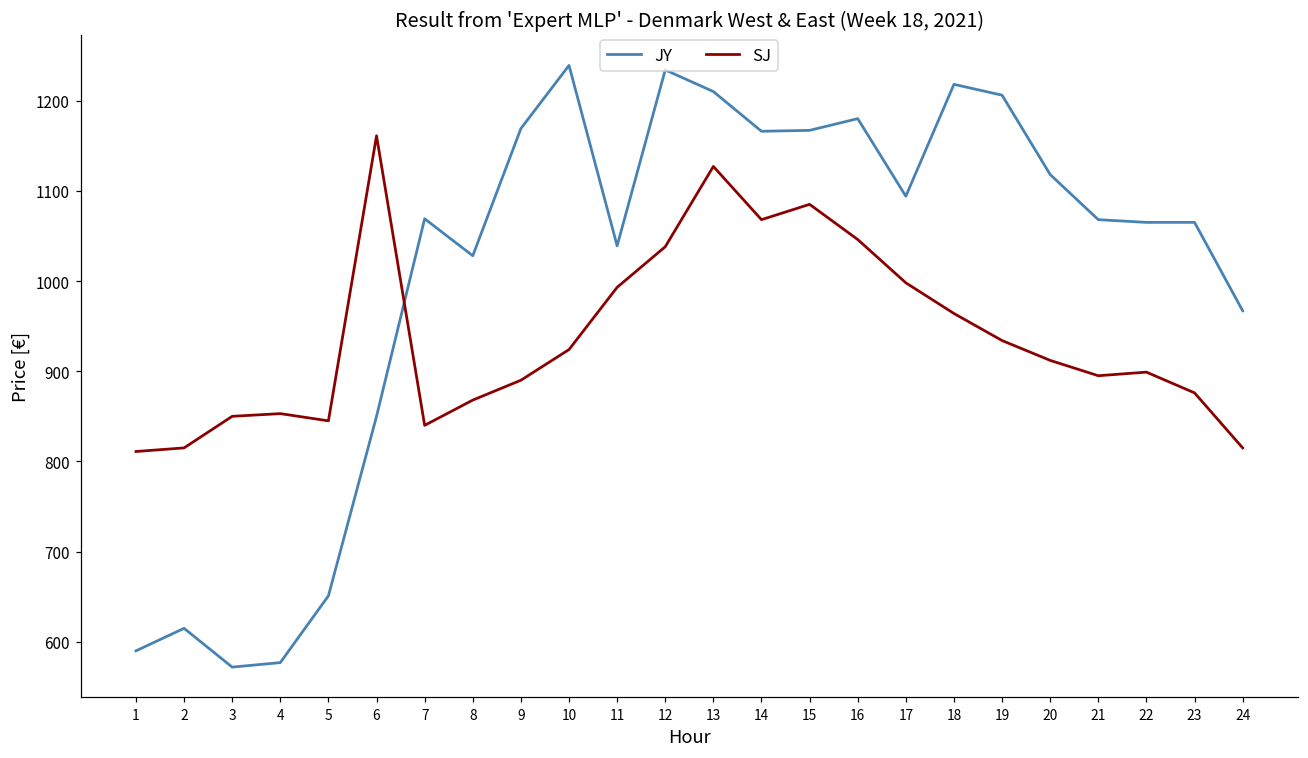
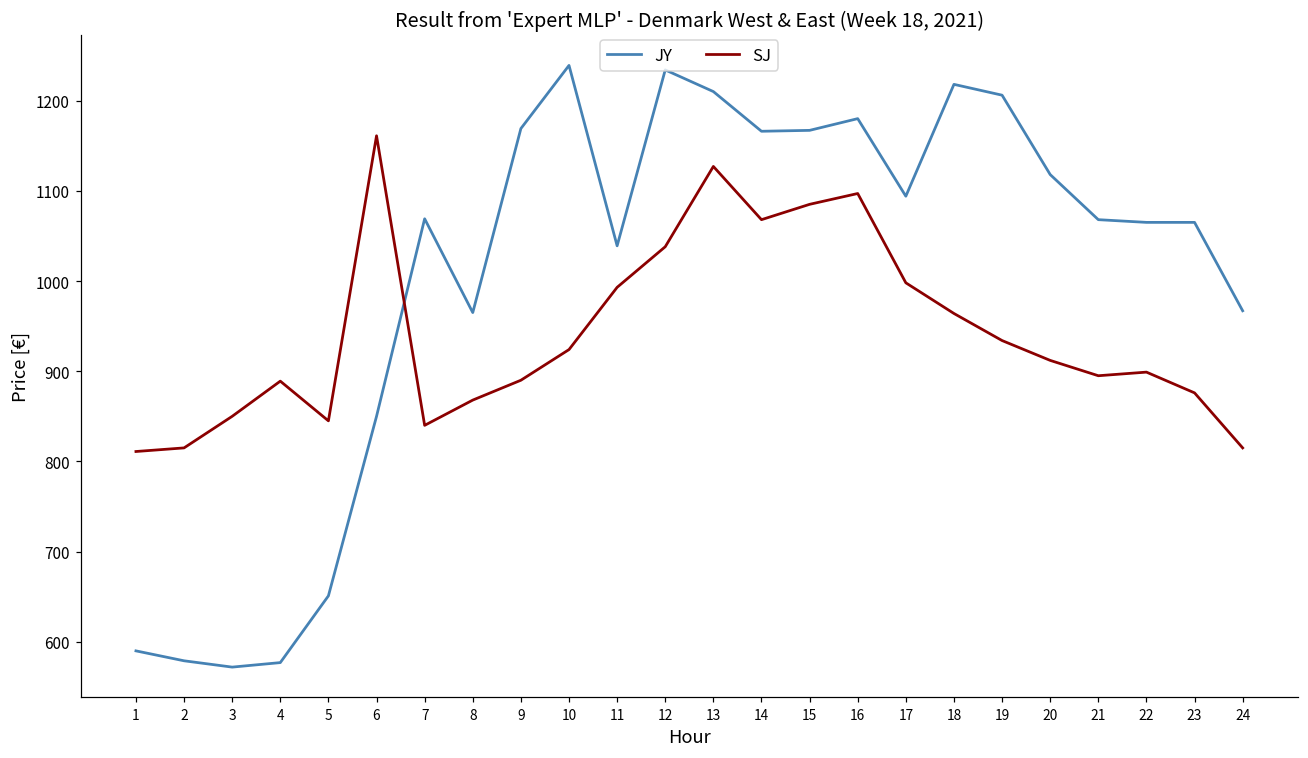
  {
    "JY": {
      "1": 590,
-     "2": 620,
+     "2": 580,
      "3": 570,
      "4": 580,
      "5": 650,
      "6": 850,
      "7": 1070,
-     "8": 1030,
+     "8": 970,
      "9": 1170,
      "10": 1240,
      "11": 1040,
      "13": 1210,
      "14": 1170,
      "15": 1170,
      "16": 1180,
      "17": 1090,
      "18": 1220,
      "19": 1210,
      "20": 1120,
      "21": 1070,
      "22": 1070,
      "23": 1070,
      "24": 970
    },
    "SJ": {
      "1": 810,
      "2": 820,
      "3": 850,
-     "4": 850,
+     "4": 890,
      "5": 850,
      "6": 1160,
      "7": 840,
      "8": 870,
      "9": 890,
      "10": 920,
      "11": 990,
      "12": 1040,
      "13": 1130,
      "14": 1070,
      "15": 1090,
-     "16": 1050,
+     "16": 1100,
      "17": 1000,
      "18": 960,
      "19": 930,
      "20": 910,
      "21": 900,
      "22": 900,
      "23": 880,
      "24": 820
    }
  }
